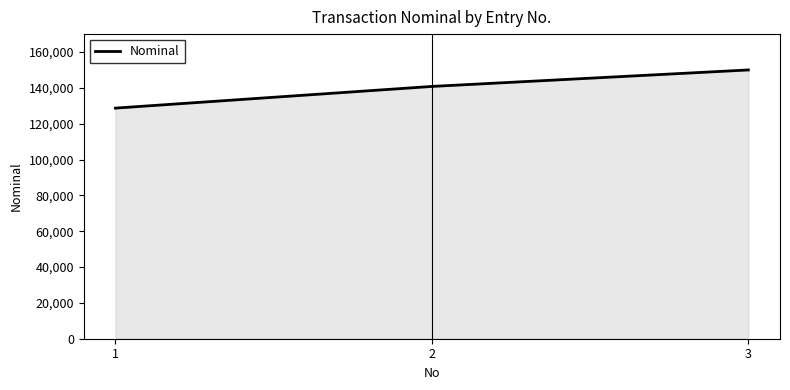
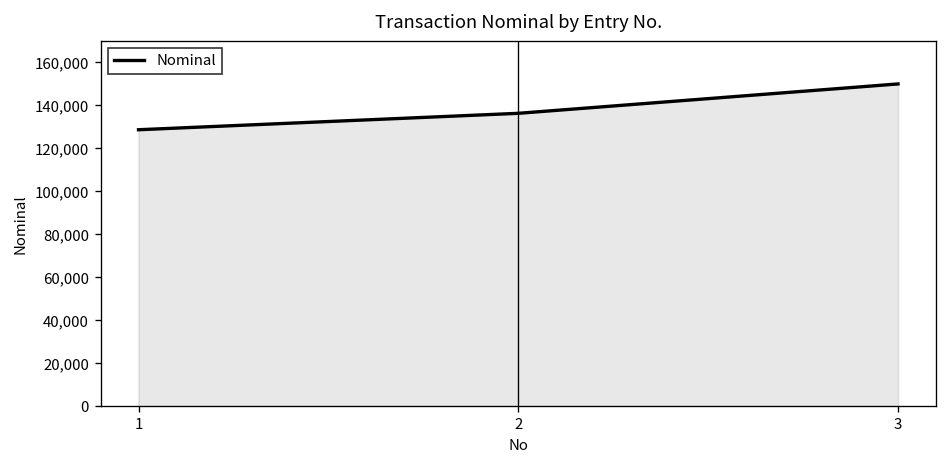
  {
    "1": "129,000",
-   "2": "141,000",
+   "2": "136,000",
    "3": "150,000"
  }
